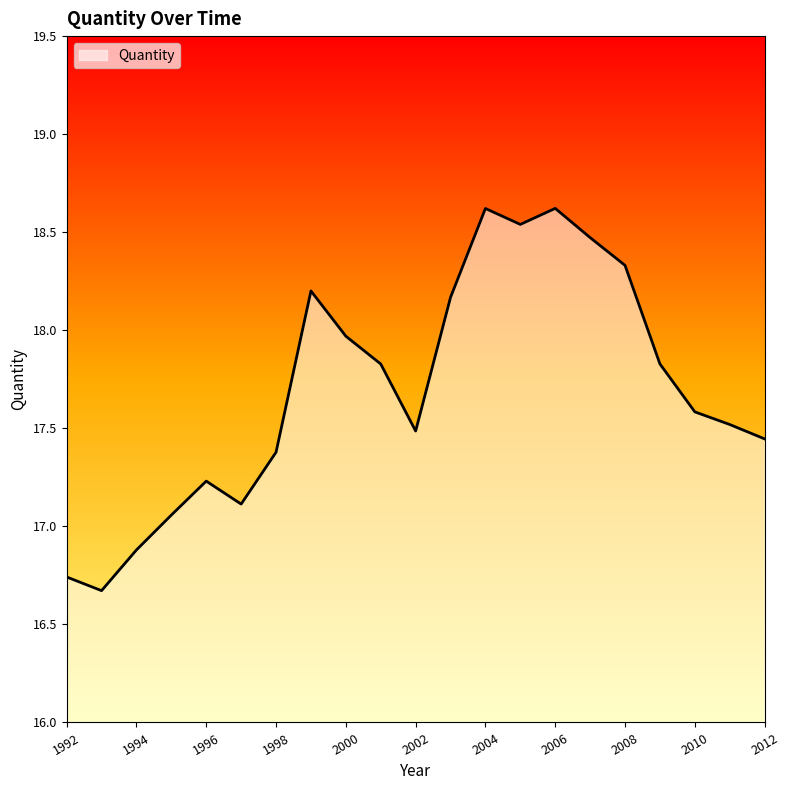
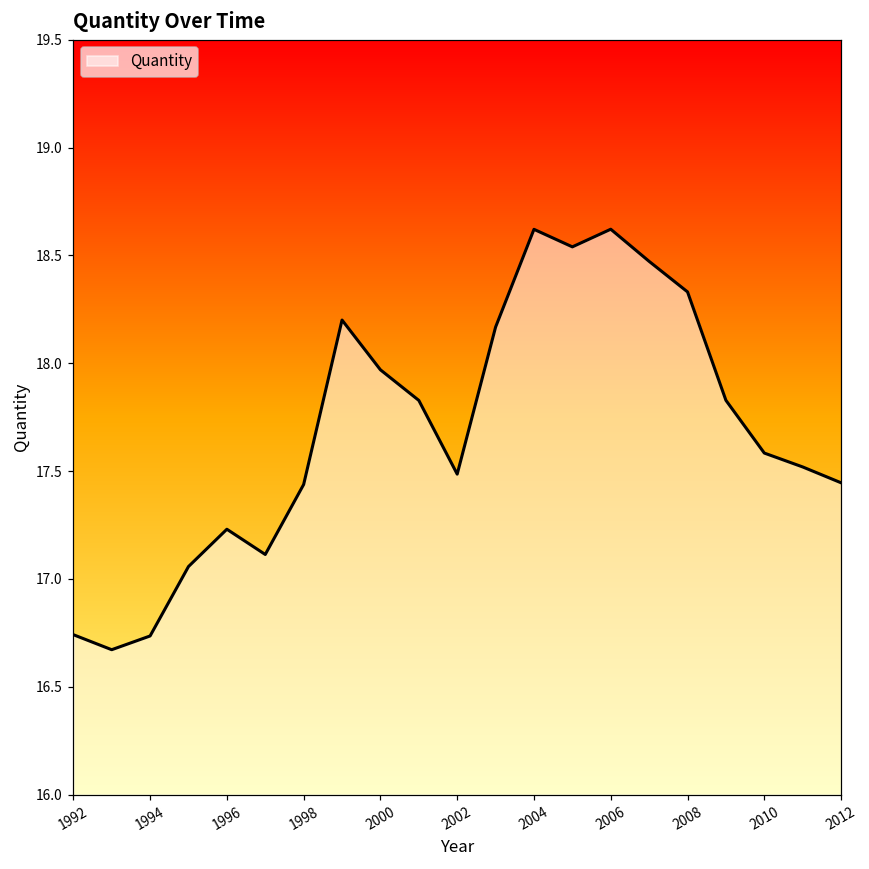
  {
    "1992": 16.74,
-   "1994": 16.88,
+   "1994": 16.74,
    "1996": 17.23,
-   "1998": 17.38,
+   "1998": 17.44,
    "2000": 17.97,
    "2002": 17.49,
    "2004": 18.62,
    "2006": 18.62,
    "2008": 18.33,
    "2010": 17.58,
    "2012": 17.45
  }
